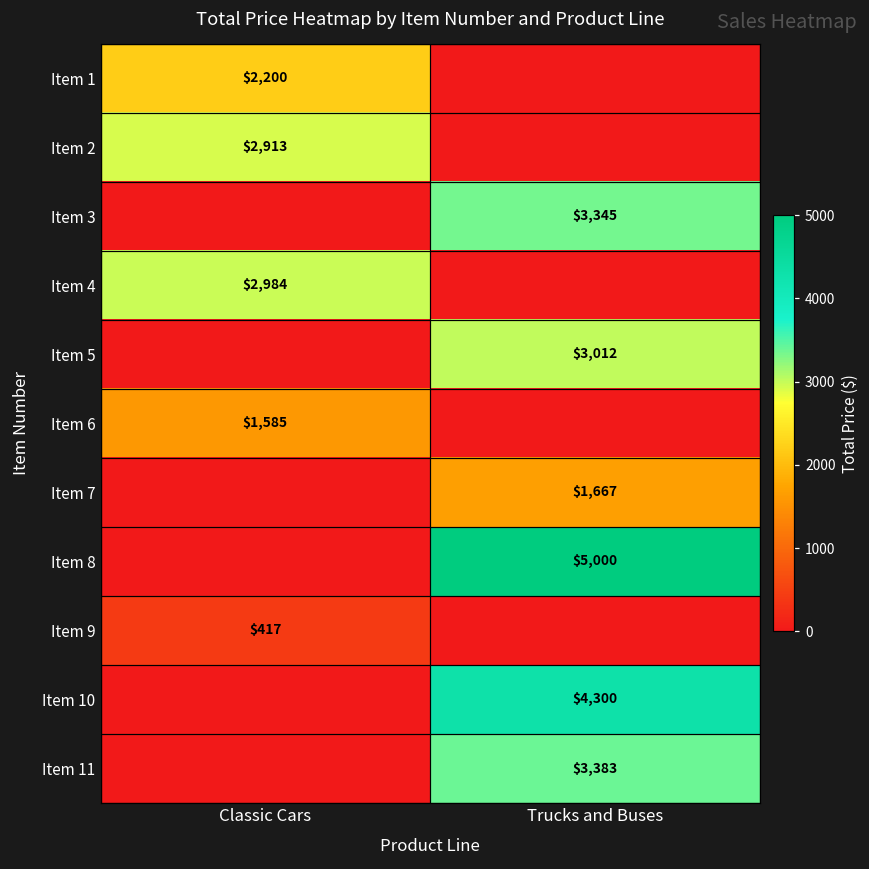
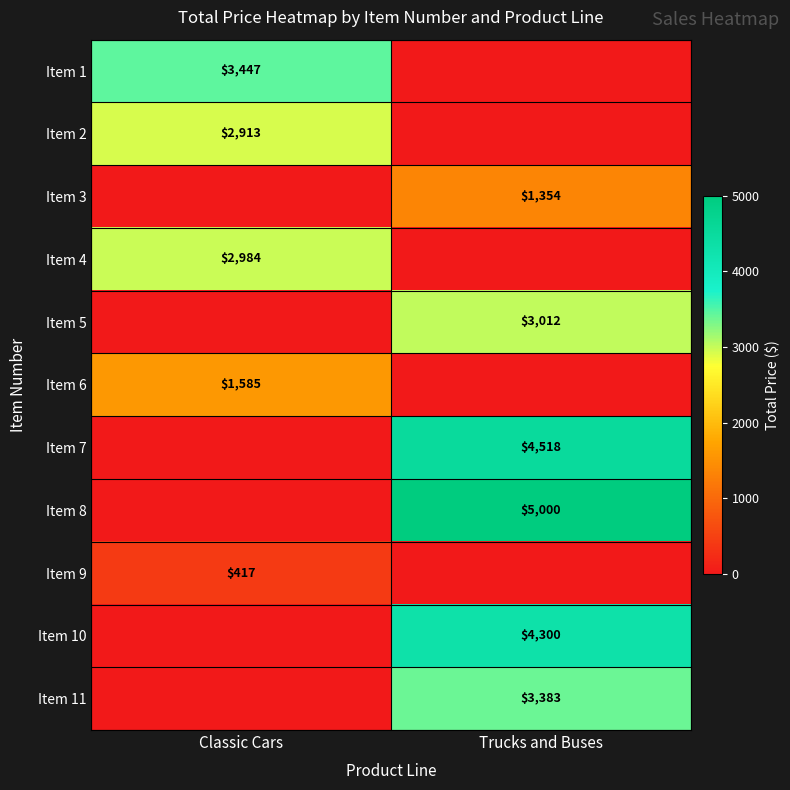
  {
    "Item 1": {
-     "Classic Cars": "$2,200"
+     "Classic Cars": "$3,447"
    },
    "Item 2": {
      "Classic Cars": "$2,913"
    },
    "Item 3": {
-     "Trucks and Buses": "$3,345"
+     "Trucks and Buses": "$1,354"
    },
    "Item 4": {
      "Classic Cars": "$2,984"
    },
    "Item 5": {
      "Trucks and Buses": "$3,012"
    },
    "Item 6": {
      "Classic Cars": "$1,585"
    },
    "Item 7": {
-     "Trucks and Buses": "$1,667"
+     "Trucks and Buses": "$4,518"
    },
    "Item 8": {
      "Trucks and Buses": "$5,000"
    },
    "Item 9": {
      "Classic Cars": "$417"
    },
    "Item 10": {
      "Trucks and Buses": "$4,300"
    },
    "Item 11": {
      "Trucks and Buses": "$3,383"
    }
  }
